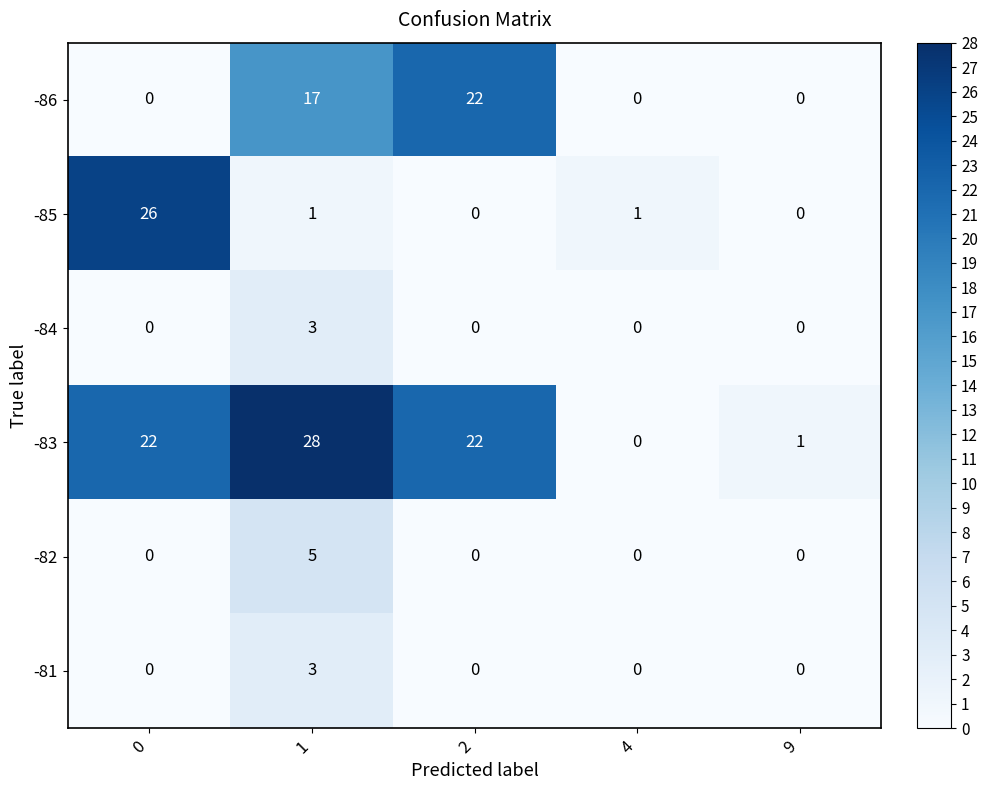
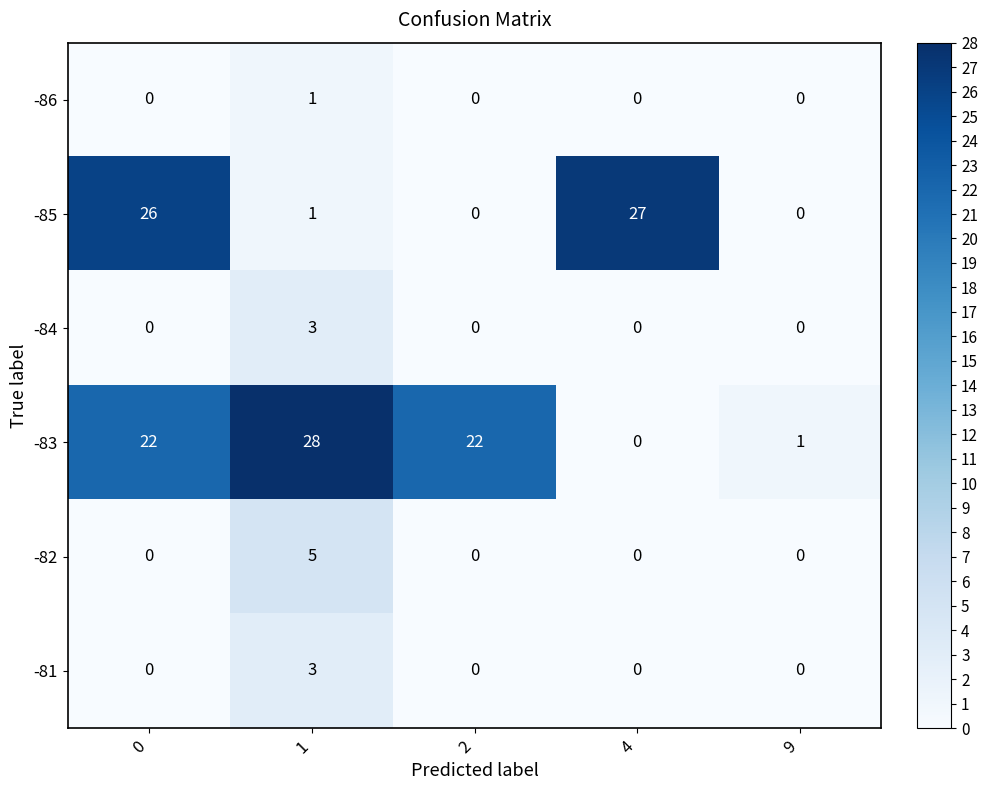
  {
    "-86": {
      "0": 0,
-     "1": 17,
-     "2": 22,
+     "1": 1,
+     "2": 0,
      "4": 0,
      "9": 0
    },
    "-85": {
      "0": 26,
      "1": 1,
      "2": 0,
-     "4": 1,
+     "4": 27,
      "9": 0
    },
    "-84": {
      "0": 0,
      "1": 3,
      "2": 0,
      "4": 0,
      "9": 0
    },
    "-83": {
      "0": 22,
      "1": 28,
      "2": 22,
      "4": 0,
      "9": 1
    },
    "-82": {
      "0": 0,
      "1": 5,
      "2": 0,
      "4": 0,
      "9": 0
    },
    "-81": {
      "0": 0,
      "1": 3,
      "2": 0,
      "4": 0,
      "9": 0
    }
  }
